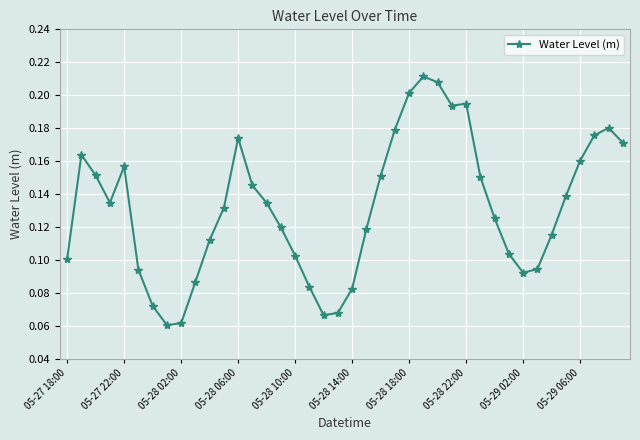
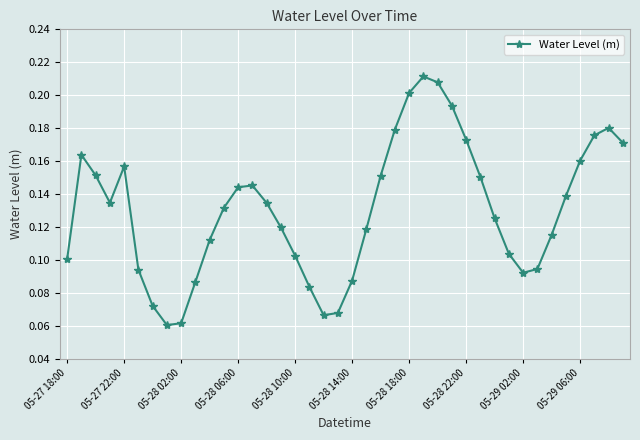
  {
    "05-27 18:00": 0.101,
    "05-27 22:00": 0.157,
    "05-28 02:00": 0.061,
-   "05-28 06:00": 0.174,
+   "05-28 06:00": 0.144,
    "05-28 10:00": 0.102,
-   "05-28 14:00": 0.082,
+   "05-28 14:00": 0.087,
    "05-28 18:00": 0.201,
-   "05-28 22:00": 0.195,
+   "05-28 22:00": 0.173,
    "05-29 02:00": 0.092,
    "05-29 06:00": 0.160
  }
